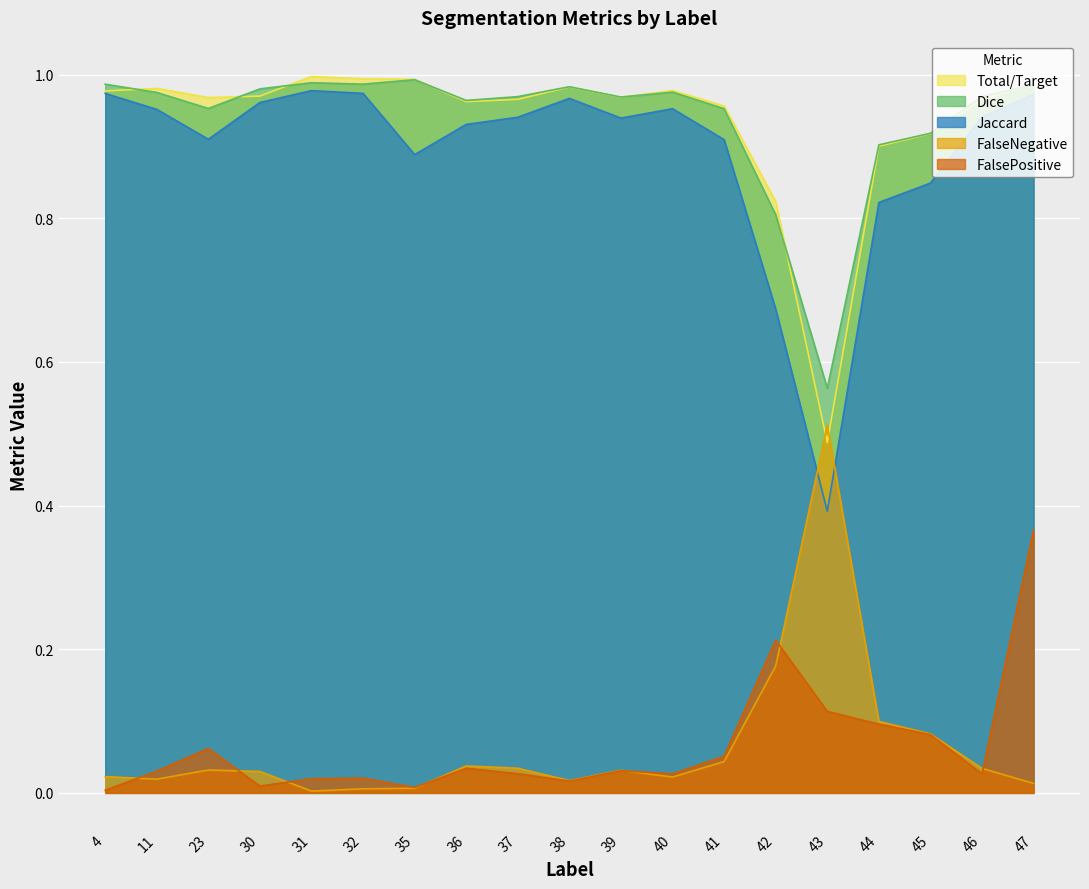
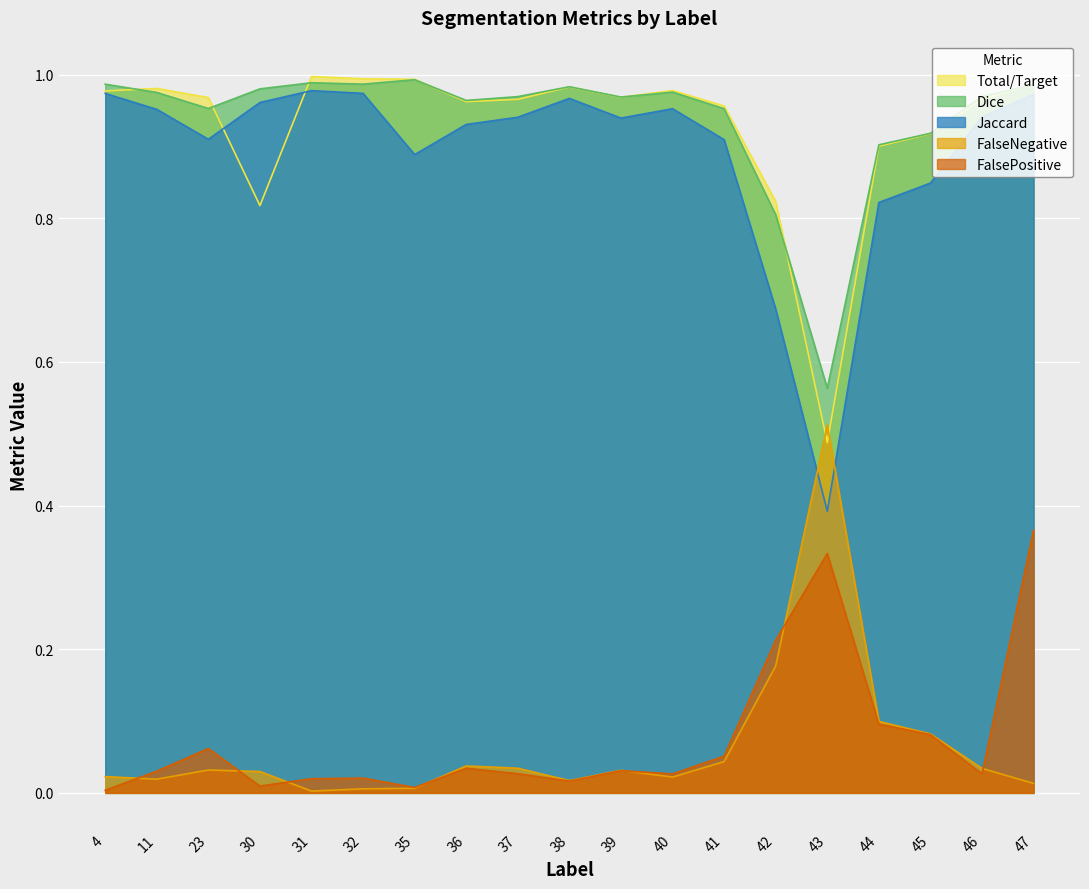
  {
    "Total/Target": {
      "11": 0.98,
      "23": 0.97,
-     "30": 0.97,
+     "30": 0.82,
      "31": 1.00,
      "32": 0.99,
      "37": 0.97,
      "41": 0.96,
      "42": 0.82,
      "43": 0.49
    },
    "Dice": {
      "4": 0.99,
      "11": 0.98,
      "23": 0.95,
      "30": 0.98,
      "31": 0.99,
      "32": 0.99,
      "37": 0.97,
      "41": 0.95,
      "42": 0.80,
      "43": 0.56
    },
    "Jaccard": {
      "11": 0.95,
      "23": 0.91,
      "30": 0.96,
      "31": 0.98,
      "32": 0.97,
      "35": 0.89,
      "36": 0.93,
      "37": 0.94,
      "38": 0.97,
      "39": 0.94,
      "40": 0.95,
      "41": 0.91,
      "42": 0.67,
      "43": 0.39,
      "44": 0.82,
      "45": 0.85
    },
    "FalseNegative": {
      "4": 0.02,
      "11": 0.02,
      "23": 0.03,
      "30": 0.03,
      "31": 0.00,
      "32": 0.01,
      "37": 0.03,
      "40": 0.02,
      "41": 0.04,
      "42": 0.18,
      "43": 0.51,
      "44": 0.10,
      "46": 0.03,
      "47": 0.01
    },
    "FalsePositive": {
      "4": 0.00,
      "11": 0.03,
      "23": 0.06,
      "30": 0.01,
      "31": 0.02,
      "32": 0.02,
      "37": 0.03,
      "40": 0.03,
      "41": 0.05,
      "42": 0.21,
-     "43": 0.11,
+     "43": 0.33,
      "44": 0.10,
      "46": 0.03,
      "47": 0.37
    }
  }
